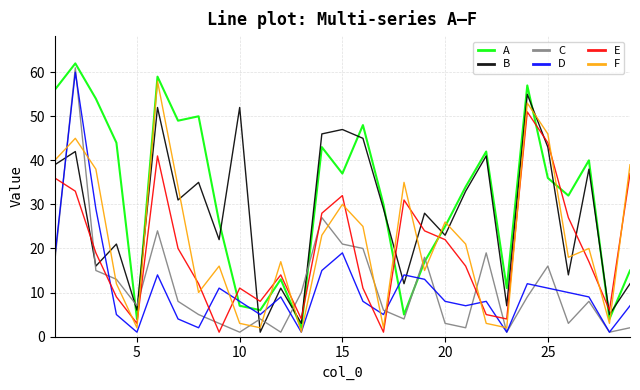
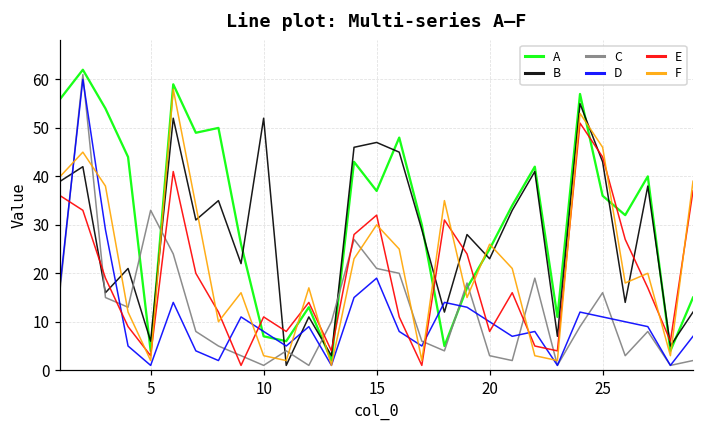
  {
    "A": {
      "5": 4,
      "10": 7,
      "15": 37,
      "20": 25,
      "25": 36
    },
    "B": {
      "5": 6,
      "10": 52,
      "15": 47,
      "20": 23,
      "25": 43
    },
    "C": {
-     "5": 7,
+     "5": 33,
      "10": 1,
      "15": 21,
      "20": 3,
      "25": 16
    },
    "D": {
      "5": 1,
      "10": 8,
      "15": 19,
-     "20": 8,
+     "20": 10,
      "25": 11
    },
    "E": {
      "5": 3,
      "10": 11,
      "15": 32,
-     "20": 22,
+     "20": 8,
      "25": 44
    },
    "F": {
      "5": 2,
      "10": 3,
      "15": 30,
      "20": 26,
      "25": 46
    }
  }
